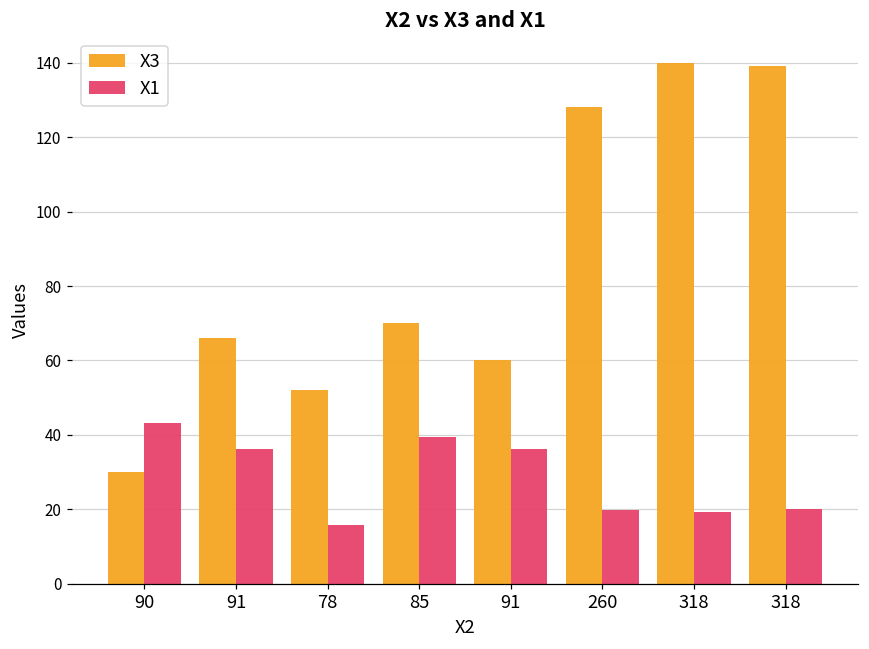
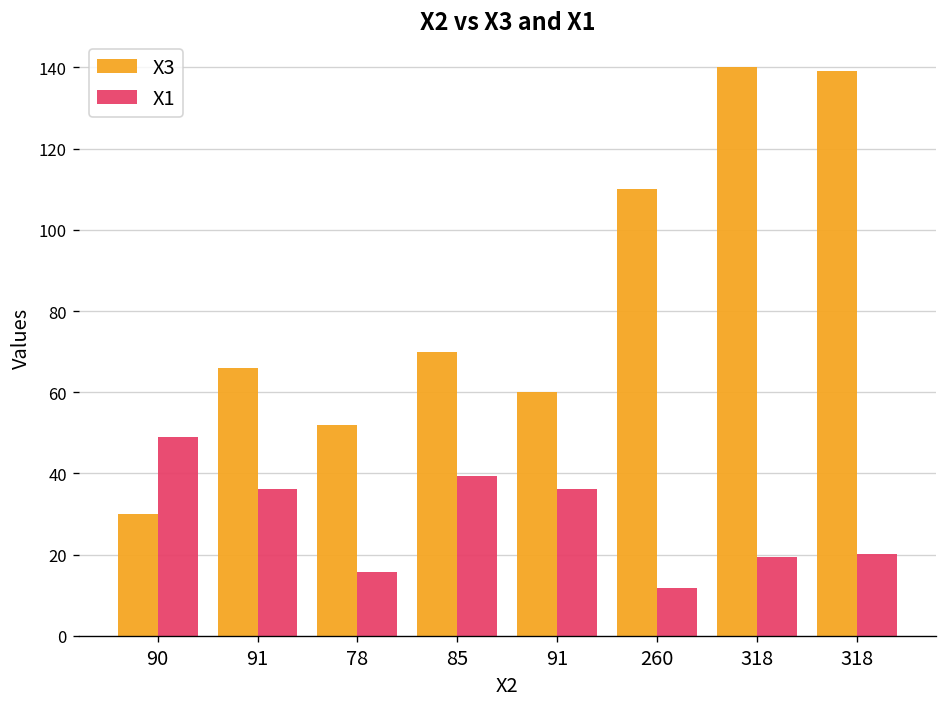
  {
    "X3": {
      "90": 30,
      "78": 52,
      "85": 70,
-     "260": 128
+     "260": 110
    },
    "X1": {
-     "90": 43,
+     "90": 49,
      "78": 16,
      "85": 39,
-     "260": 20
+     "260": 12
    }
  }
